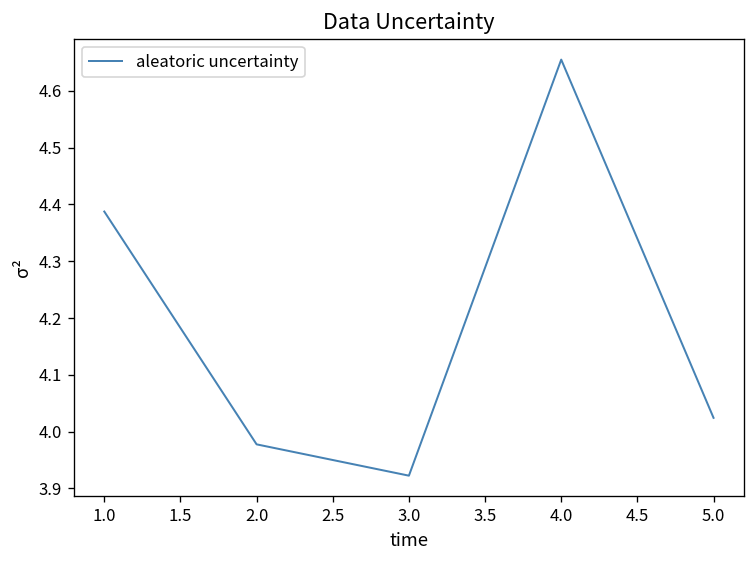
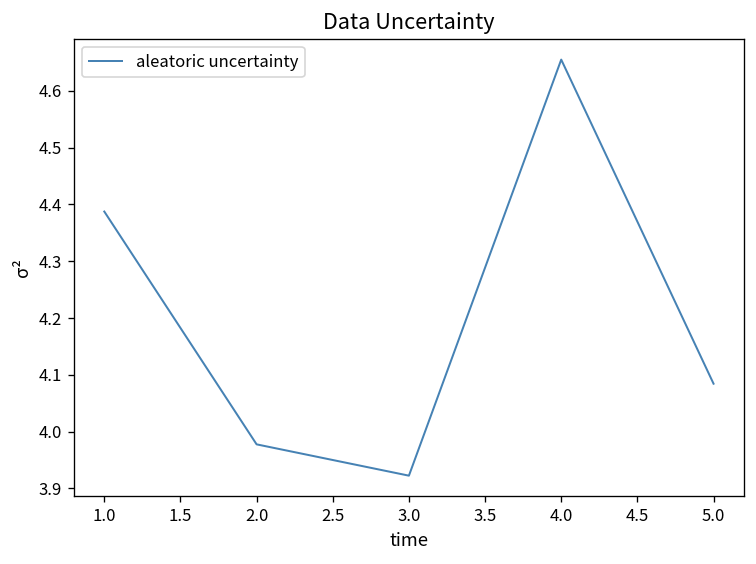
  {
    "1.0": 4.39,
    "2.0": 3.98,
    "3.0": 3.92,
    "4.0": 4.66,
-   "5.0": 4.02
+   "5.0": 4.08
  }
